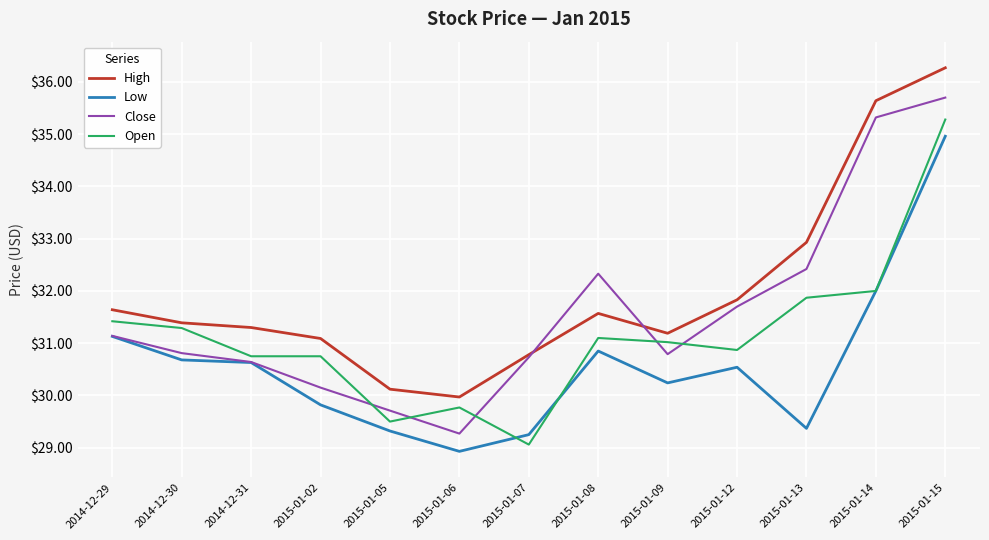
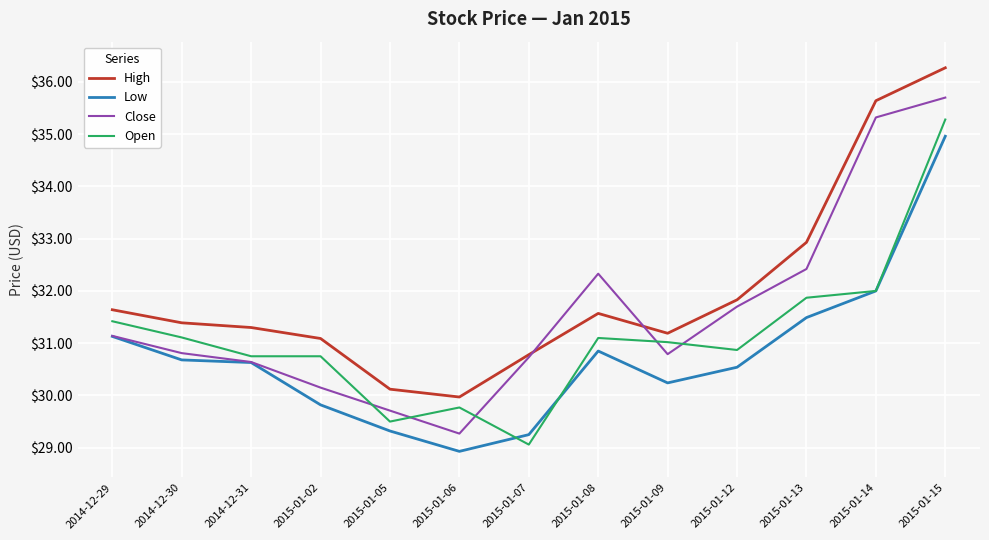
  {
    "High": {
      "2014-12-29": "$31.6",
      "2014-12-30": "$31.4",
      "2014-12-31": "$31.3",
      "2015-01-02": "$31.1",
      "2015-01-05": "$30.1",
      "2015-01-06": "$30.0",
      "2015-01-07": "$30.8",
      "2015-01-08": "$31.6",
      "2015-01-09": "$31.2",
      "2015-01-12": "$31.8",
      "2015-01-13": "$32.9",
      "2015-01-14": "$35.6",
      "2015-01-15": "$36.3"
    },
    "Low": {
      "2014-12-30": "$30.7",
      "2015-01-02": "$29.8",
      "2015-01-05": "$29.3",
      "2015-01-06": "$28.9",
      "2015-01-07": "$29.3",
      "2015-01-08": "$30.9",
      "2015-01-09": "$30.2",
      "2015-01-12": "$30.5",
-     "2015-01-13": "$29.4",
+     "2015-01-13": "$31.5",
      "2015-01-15": "$35.0"
    },
    "Close": {
      "2014-12-30": "$30.8",
      "2015-01-02": "$30.2",
      "2015-01-05": "$29.7",
      "2015-01-06": "$29.3",
      "2015-01-07": "$30.7",
      "2015-01-08": "$32.3",
      "2015-01-09": "$30.8",
      "2015-01-12": "$31.7",
      "2015-01-13": "$32.4",
      "2015-01-14": "$35.3",
      "2015-01-15": "$35.7"
    },
    "Open": {
      "2014-12-29": "$31.4",
-     "2014-12-30": "$31.3",
+     "2014-12-30": "$31.1",
      "2014-12-31": "$30.8",
      "2015-01-02": "$30.8",
      "2015-01-05": "$29.5",
      "2015-01-06": "$29.8",
      "2015-01-07": "$29.1",
      "2015-01-08": "$31.1",
      "2015-01-09": "$31.0",
      "2015-01-12": "$30.9",
      "2015-01-13": "$31.9",
      "2015-01-15": "$35.3"
    }
  }
